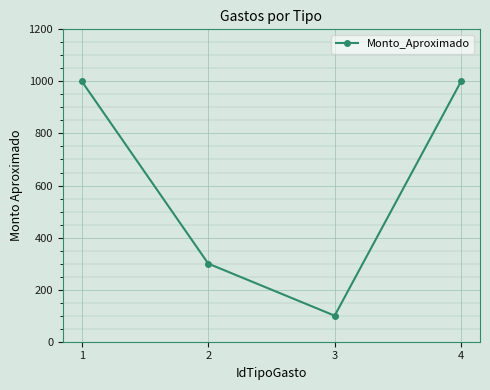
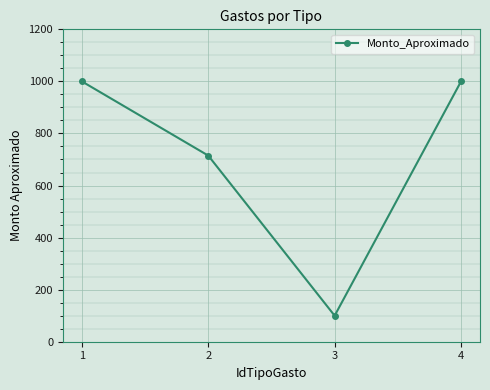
  {
    "1": 1000,
-   "2": 300,
+   "2": 720,
    "3": 100,
    "4": 1000
  }
